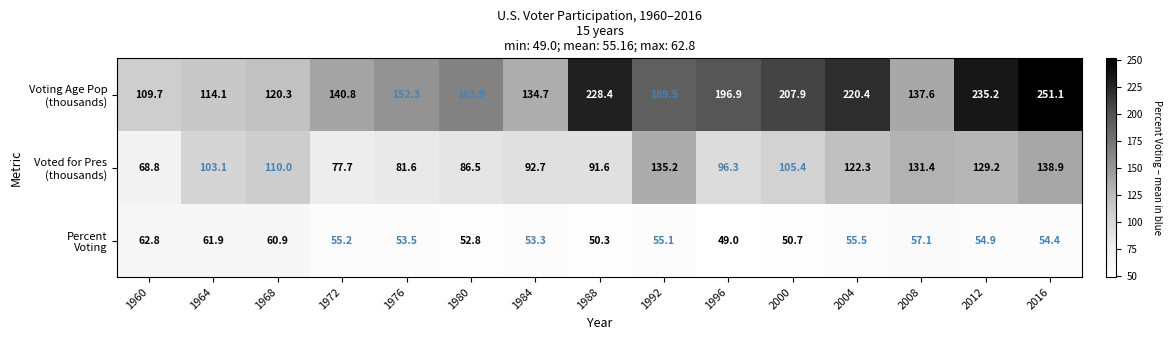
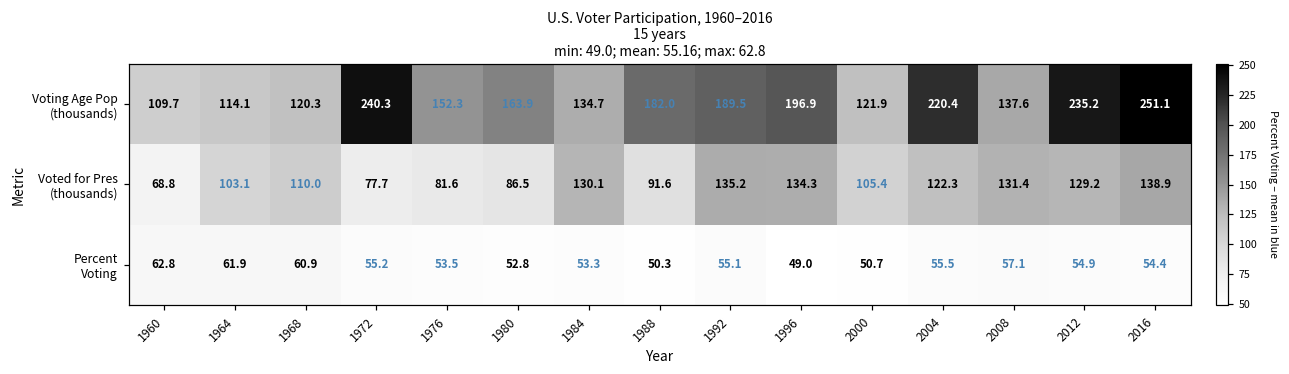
  {
    "Voting Age Pop (thousands)": {
      "1960": 109.7,
      "1964": 114.1,
      "1968": 120.3,
-     "1972": 140.8,
+     "1972": 240.3,
      "1976": 152.3,
      "1980": 163.9,
      "1984": 134.7,
-     "1988": 228.4,
+     "1988": 182.0,
      "1992": 189.5,
      "1996": 196.9,
-     "2000": 207.9,
+     "2000": 121.9,
      "2004": 220.4,
      "2008": 137.6,
      "2012": 235.2,
      "2016": 251.1
    },
    "Voted for Pres (thousands)": {
      "1960": 68.8,
      "1964": 103.1,
      "1968": 110.0,
      "1972": 77.7,
      "1976": 81.6,
      "1980": 86.5,
-     "1984": 92.7,
+     "1984": 130.1,
      "1988": 91.6,
      "1992": 135.2,
-     "1996": 96.3,
+     "1996": 134.3,
      "2000": 105.4,
      "2004": 122.3,
      "2008": 131.4,
      "2012": 129.2,
      "2016": 138.9
    },
    "Percent Voting": {
      "1960": 62.8,
      "1964": 61.9,
      "1968": 60.9,
      "1972": 55.2,
      "1976": 53.5,
      "1980": 52.8,
      "1984": 53.3,
      "1988": 50.3,
      "1992": 55.1,
      "1996": 49.0,
      "2000": 50.7,
      "2004": 55.5,
      "2008": 57.1,
      "2012": 54.9,
      "2016": 54.4
    }
  }
